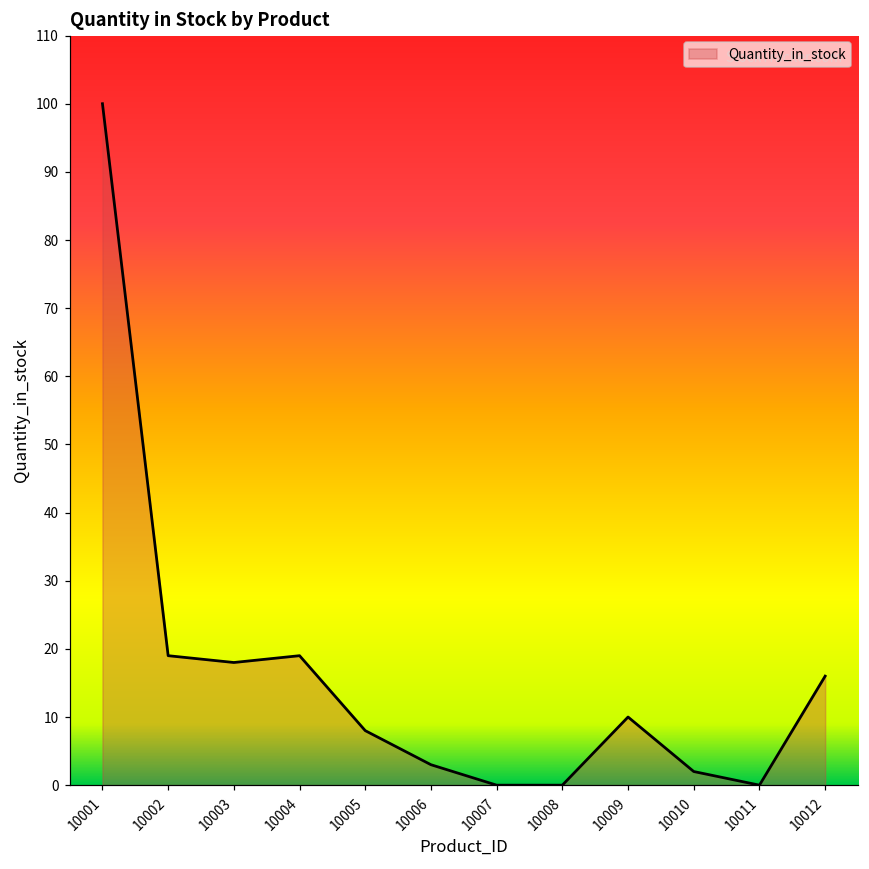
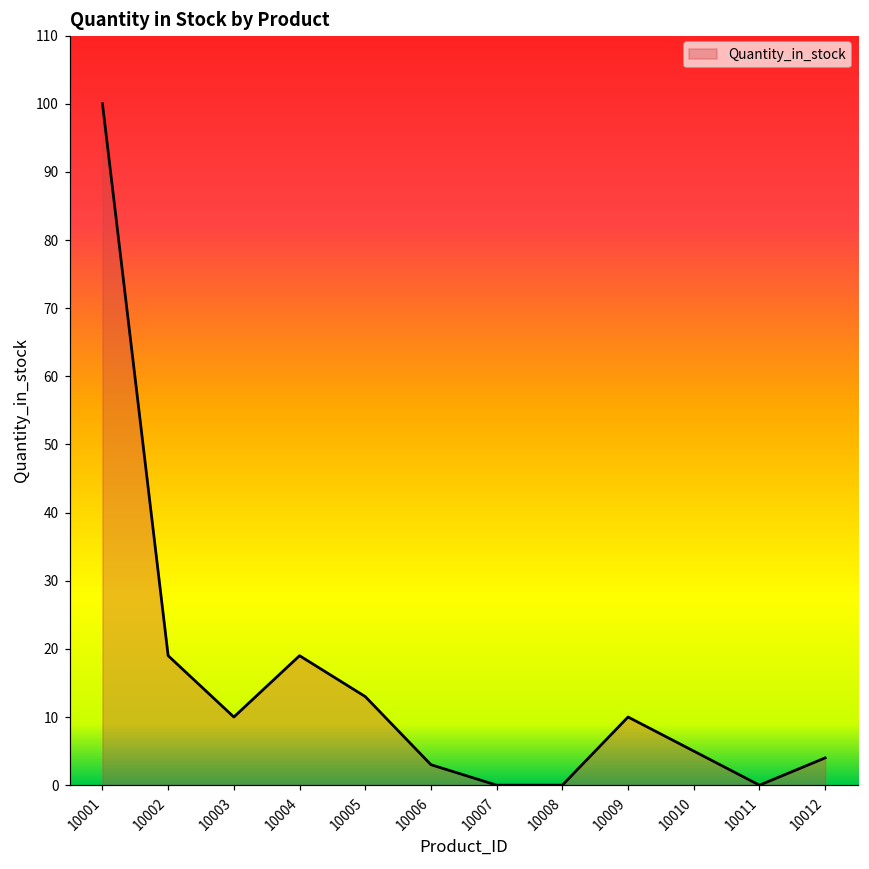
  {
    "10001": 100,
    "10002": 19,
-   "10003": 18,
+   "10003": 10,
    "10004": 19,
-   "10005": 8,
+   "10005": 13,
    "10006": 3,
    "10007": 0,
    "10008": 0,
    "10009": 10,
-   "10010": 2,
+   "10010": 5,
    "10011": 0,
-   "10012": 16
+   "10012": 4
  }
